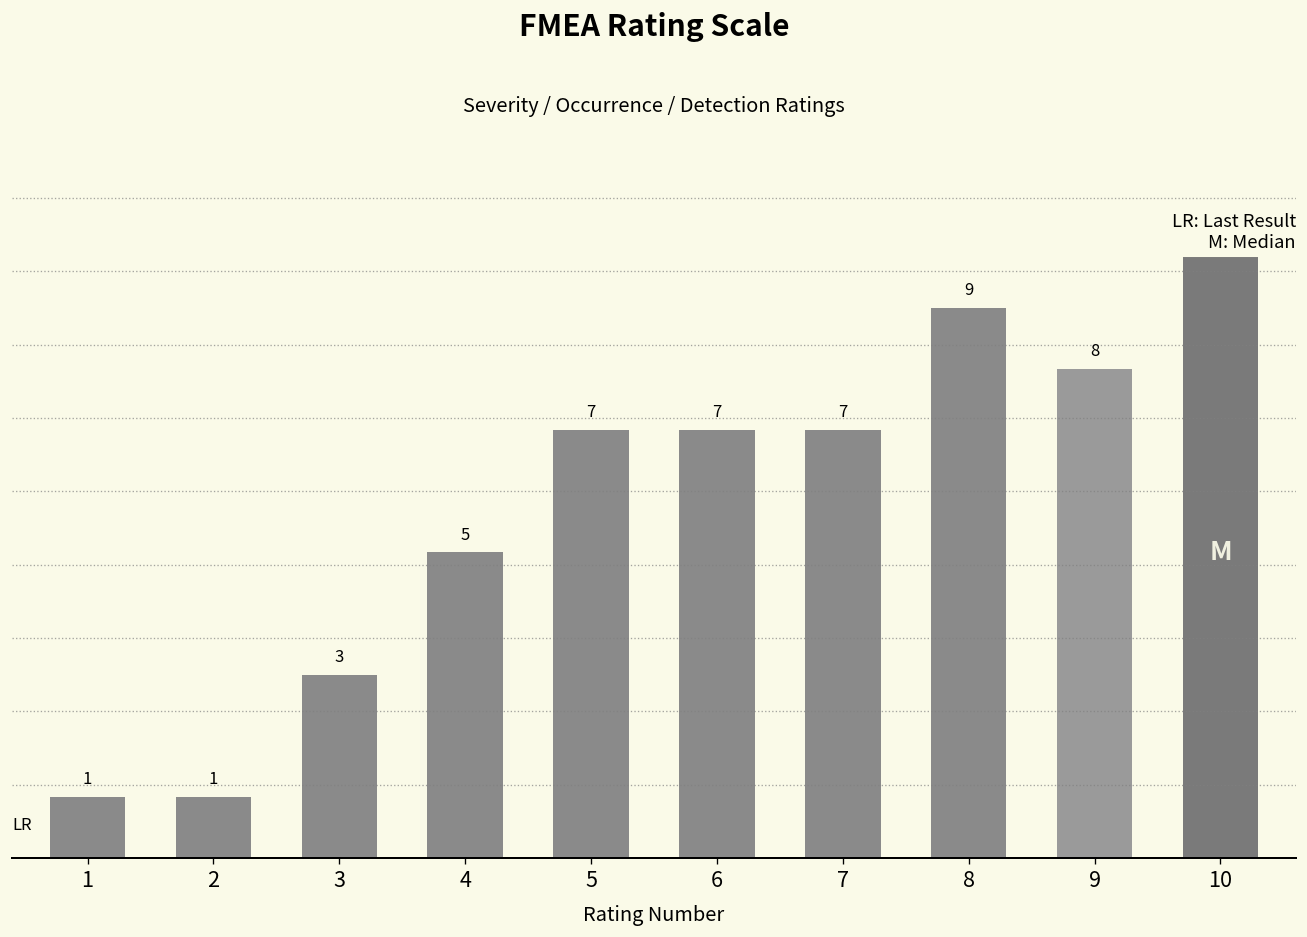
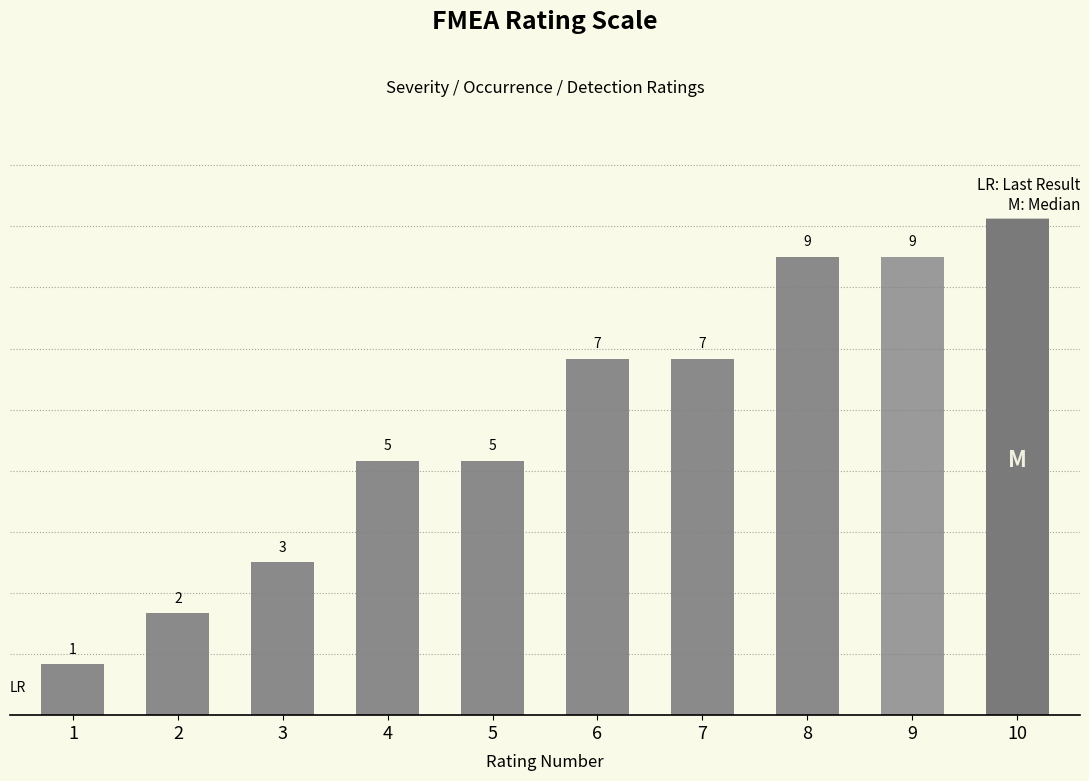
  {
    "1": 1,
-   "2": 1,
+   "2": 2,
    "3": 3,
    "4": 5,
-   "5": 7,
+   "5": 5,
    "6": 7,
    "7": 7,
    "8": 9,
-   "9": 8
+   "9": 9
  }
